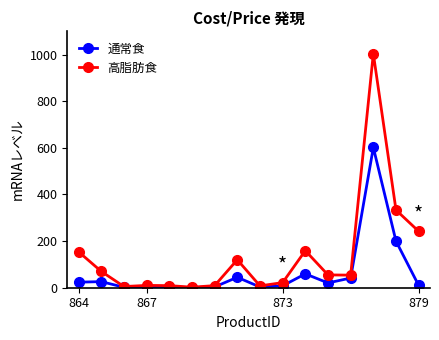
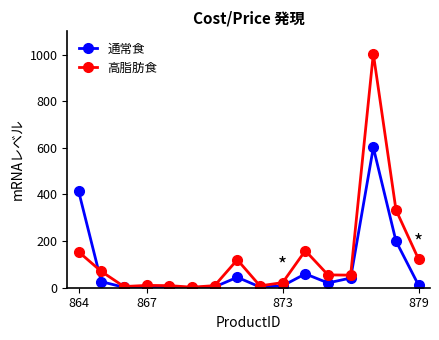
  {
    "通常食": {
-     "864": 20,
+     "864": 410,
      "873": 10,
      "879": 10
    },
    "高脂肪食": {
      "864": 150,
      "873": 20,
-     "879": 240
+     "879": 120
    }
  }
